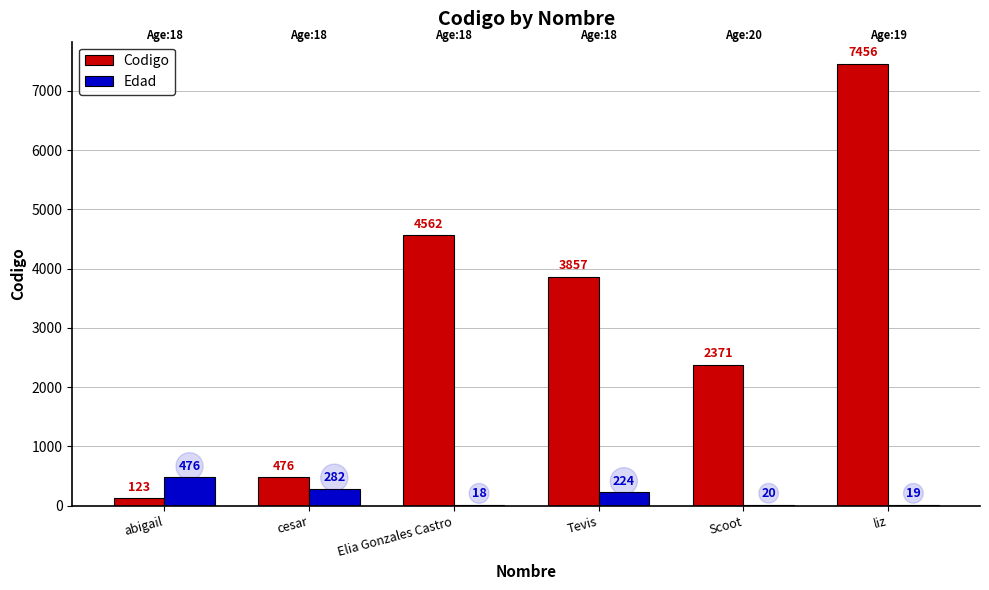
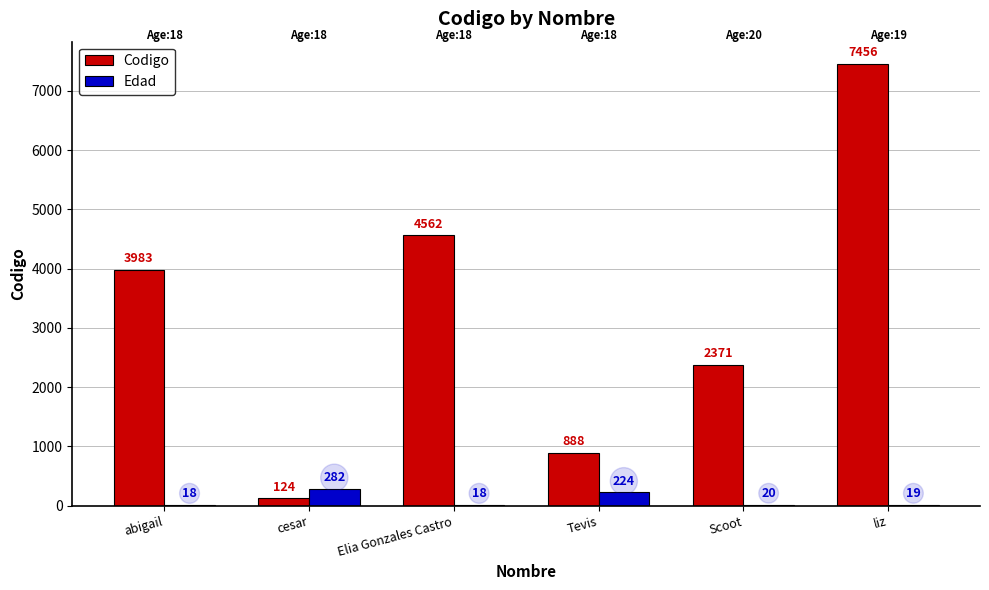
  {
    "Codigo": {
-     "abigail": 123,
-     "cesar": 476,
+     "abigail": 3983,
+     "cesar": 124,
      "Elia Gonzales Castro": 4562,
-     "Tevis": 3857,
+     "Tevis": 888,
      "Scoot": 2371,
      "liz": 7456
    },
    "Edad": {
-     "abigail": 476
+     "abigail": 18
    }
  }
